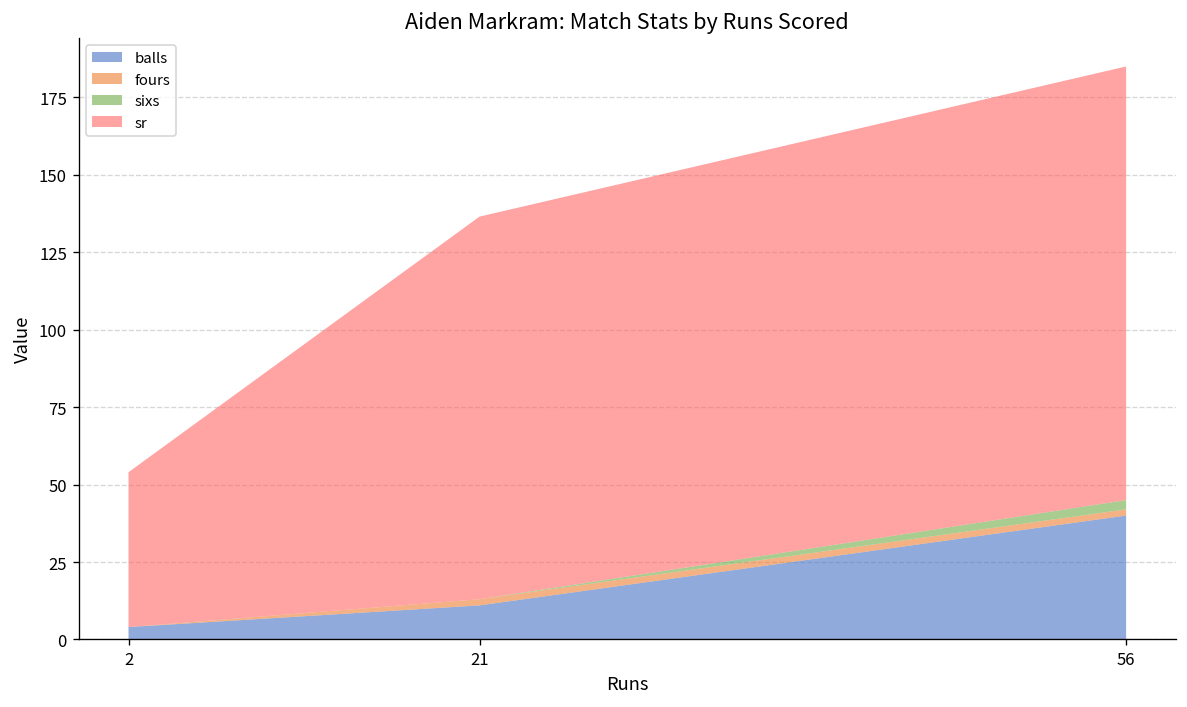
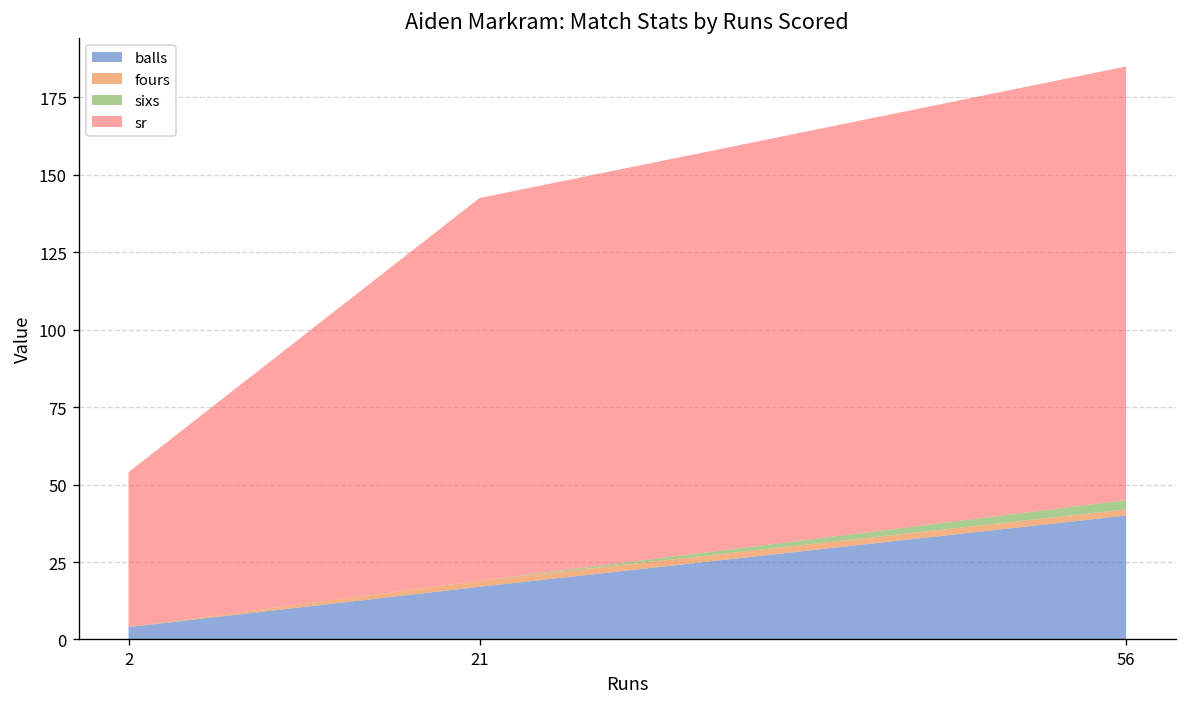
  {
    "balls": {
-     "21": 11,
+     "21": 17,
      "56": 40
    },
    "sixs": {
      "56": 3
    }
  }
